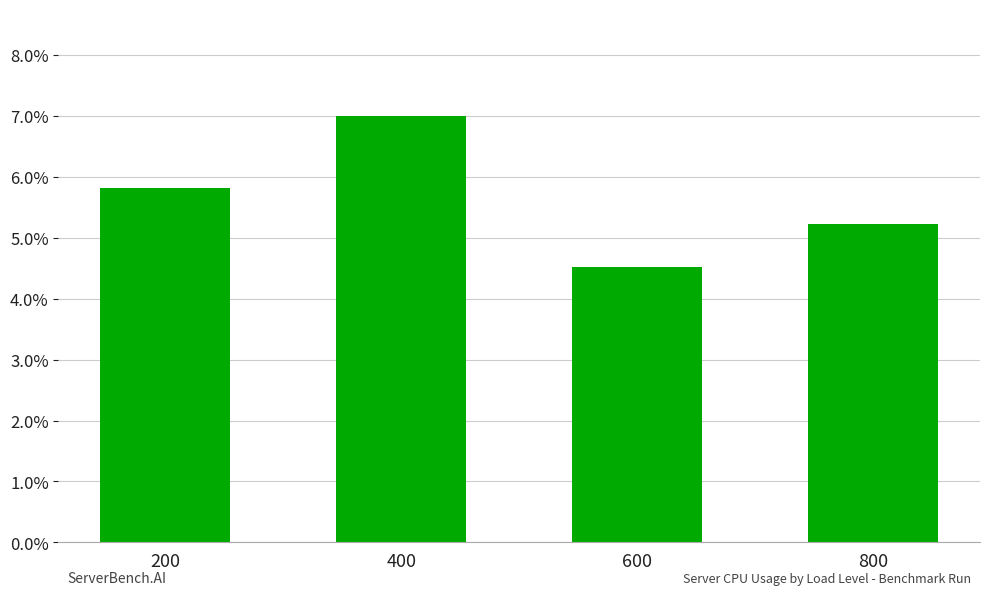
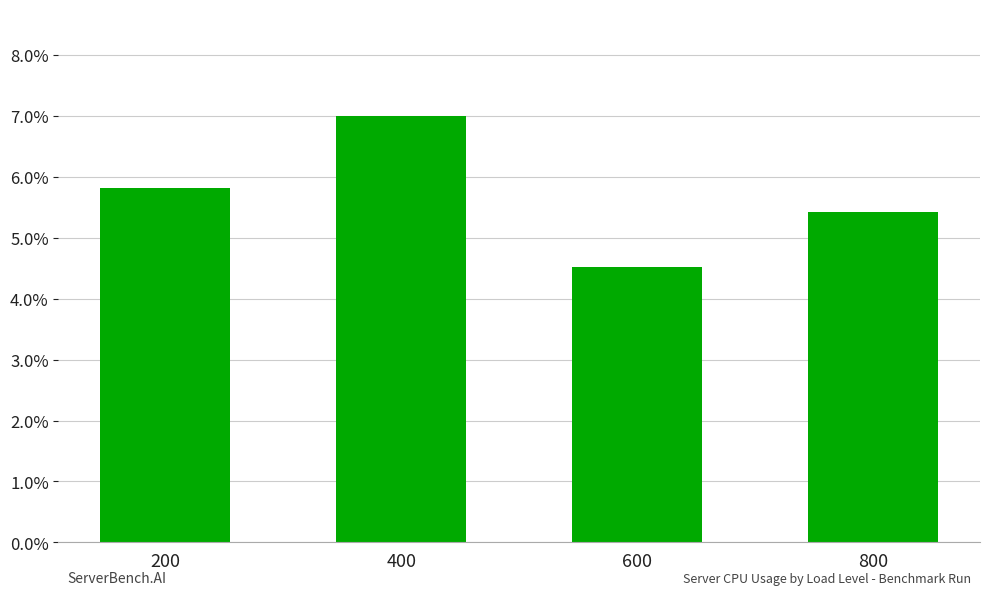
  {
    "200": "5.8%",
    "400": "7.0%",
    "600": "4.5%",
-   "800": "5.2%"
+   "800": "5.4%"
  }
